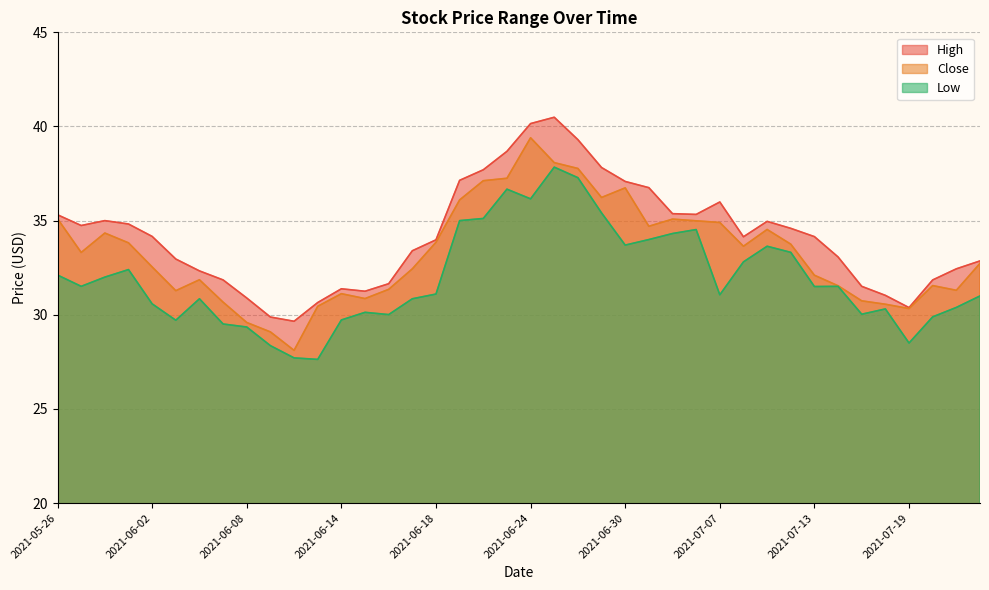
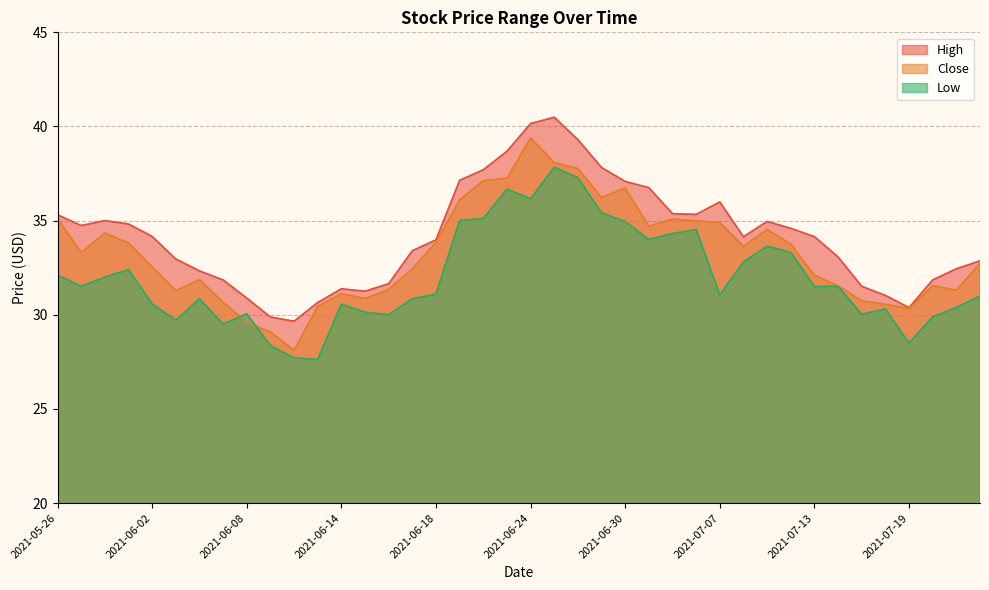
  {
    "Low": {
      "2021-05-26": 32.1,
      "2021-06-02": 30.6,
-     "2021-06-08": 29.4,
-     "2021-06-14": 29.7,
+     "2021-06-08": 30.0,
+     "2021-06-14": 30.6,
      "2021-06-18": 31.1,
      "2021-06-24": 36.2,
-     "2021-06-30": 33.7,
+     "2021-06-30": 35.0,
      "2021-07-07": 31.1,
      "2021-07-13": 31.5,
      "2021-07-19": 28.5
    }
  }
